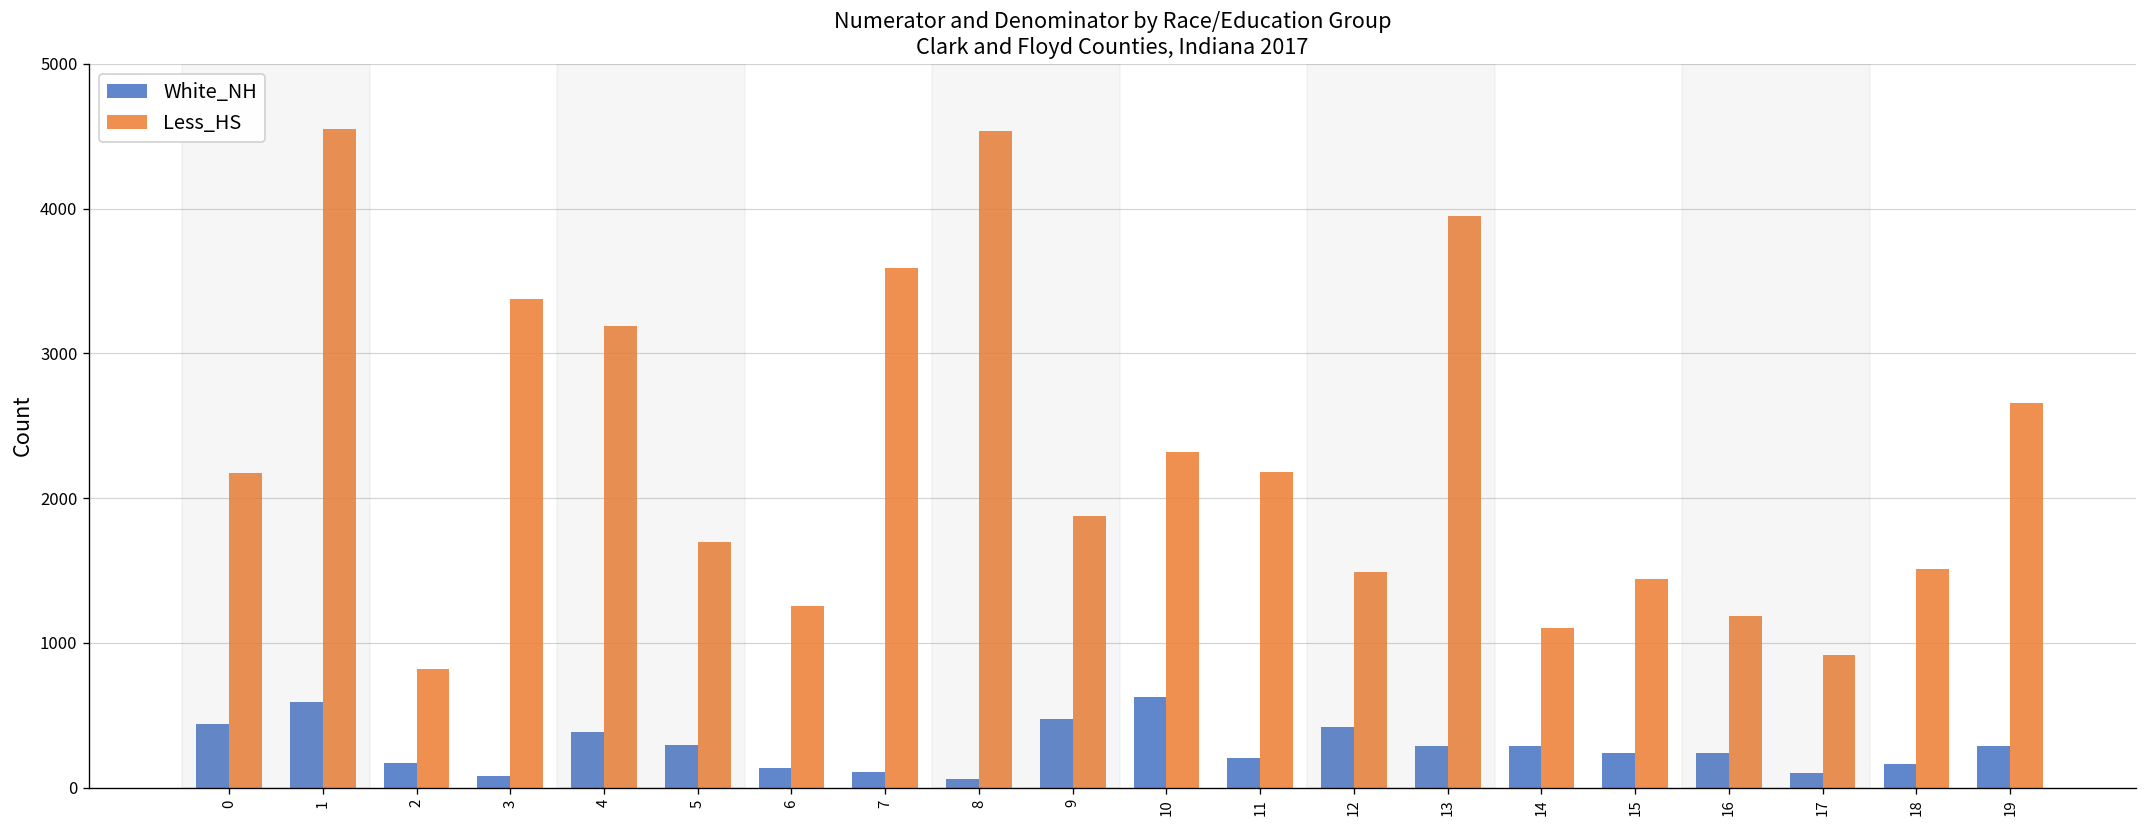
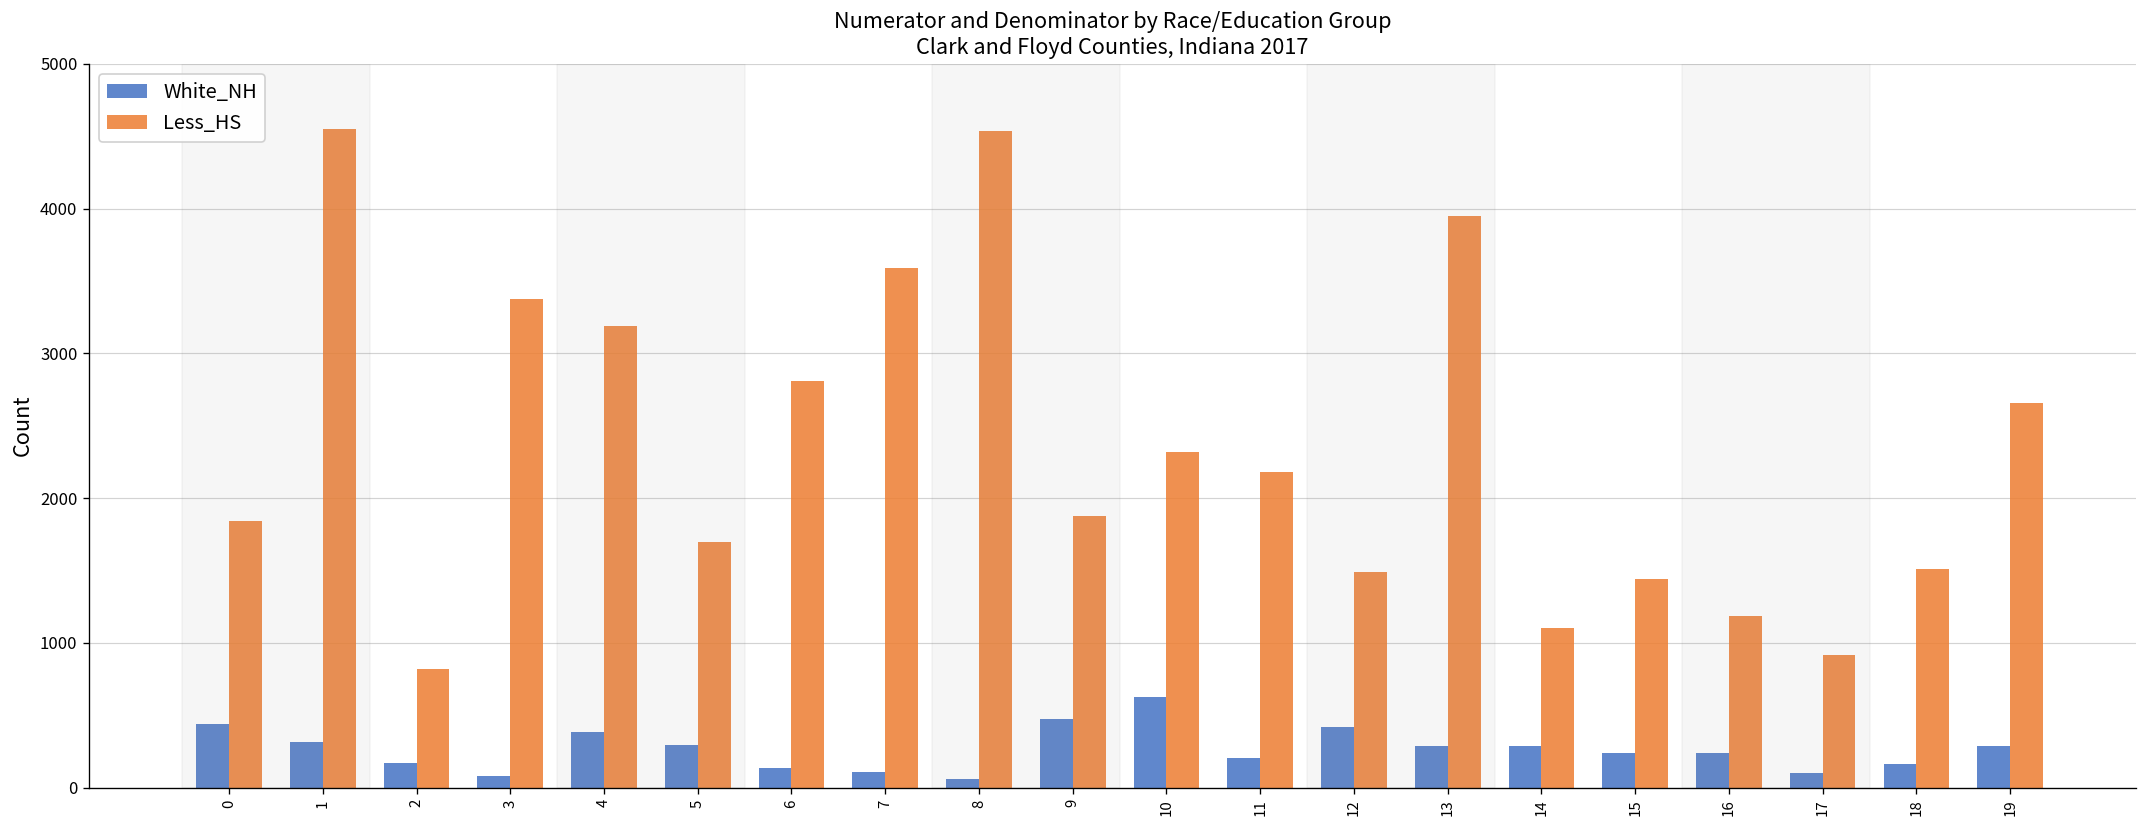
  {
    "White_NH": {
      "0": 440,
-     "1": 590,
+     "1": 310,
      "2": 170,
      "3": 80,
      "4": 390,
      "5": 290,
      "6": 140,
      "7": 110,
      "8": 60,
      "9": 480,
      "10": 630,
      "11": 200,
      "12": 420,
      "13": 290,
      "14": 280,
      "15": 240,
      "16": 240,
      "17": 100,
      "18": 160,
      "19": 290
    },
    "Less_HS": {
-     "0": 2170,
+     "0": 1840,
      "1": 4550,
      "2": 820,
      "3": 3380,
      "4": 3190,
      "5": 1690,
-     "6": 1260,
+     "6": 2810,
      "7": 3590,
      "8": 4530,
      "9": 1880,
      "10": 2320,
      "11": 2180,
      "12": 1490,
      "13": 3950,
      "14": 1100,
      "15": 1440,
      "16": 1190,
      "17": 920,
      "18": 1510,
      "19": 2660
    }
  }
